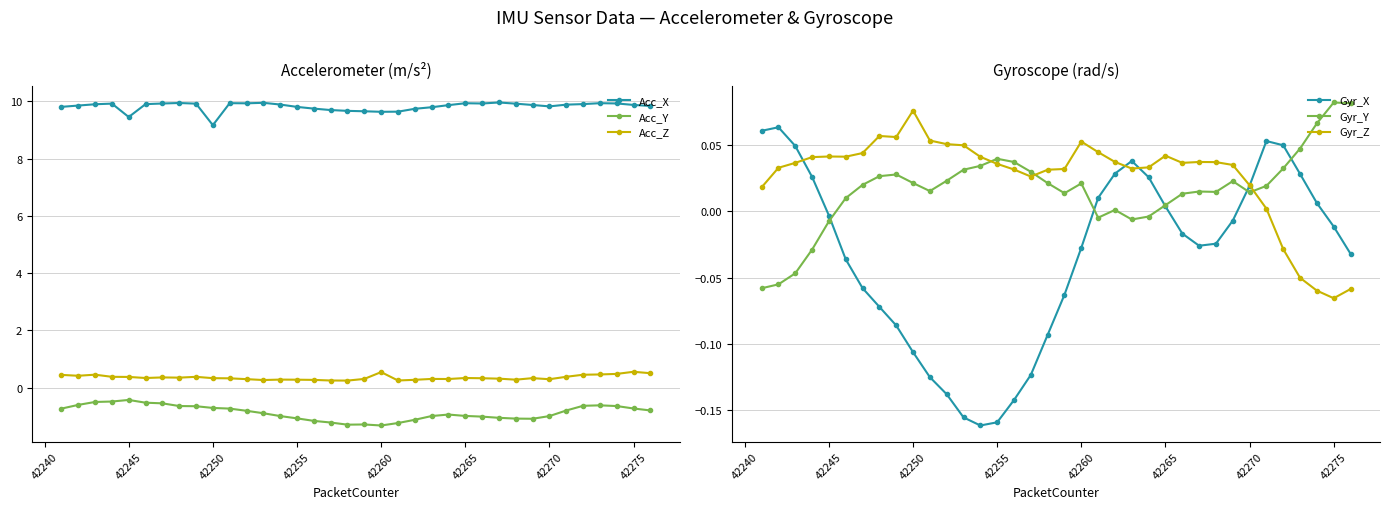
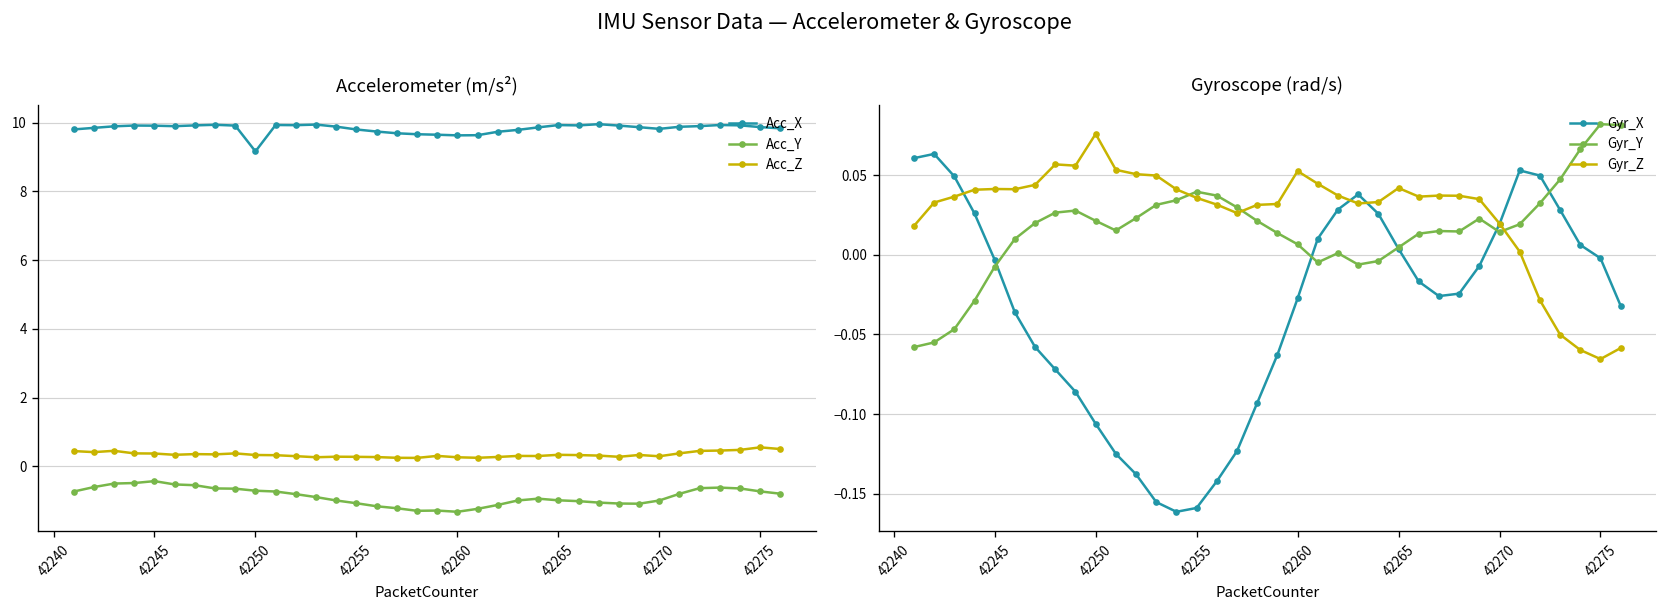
  {
    "Accelerometer (m/s²)": {
      "Acc_X": {
-       "42245": 9.5,
+       "42245": 9.9,
        "42250": 9.2,
        "42255": 9.8,
        "42260": 9.6,
        "42265": 9.9,
        "42270": 9.8,
        "42275": 9.9
      },
      "Acc_Y": {
        "42245": -0.4,
        "42250": -0.7,
        "42255": -1.1,
        "42260": -1.3,
        "42265": -1.0,
        "42270": -1.0,
        "42275": -0.7
      },
      "Acc_Z": {
        "42245": 0.4,
        "42250": 0.3,
        "42255": 0.3,
-       "42260": 0.5,
+       "42260": 0.3,
        "42265": 0.3,
        "42270": 0.3,
        "42275": 0.6
      }
    },
    "Gyroscope (rad/s)": {
      "Gyr_X": {
        "42245": -0.003,
        "42250": -0.106,
        "42255": -0.159,
        "42260": -0.027,
-       "42275": -0.011
+       "42275": -0.002
      },
      "Gyr_Y": {
        "42245": -0.007,
        "42250": 0.021,
        "42255": 0.040,
-       "42260": 0.021,
+       "42260": 0.007,
        "42270": 0.014,
        "42275": 0.082
      },
      "Gyr_Z": {
        "42245": 0.041,
        "42250": 0.076,
        "42255": 0.036,
        "42260": 0.053,
        "42265": 0.042,
        "42275": -0.065
      }
    }
  }
